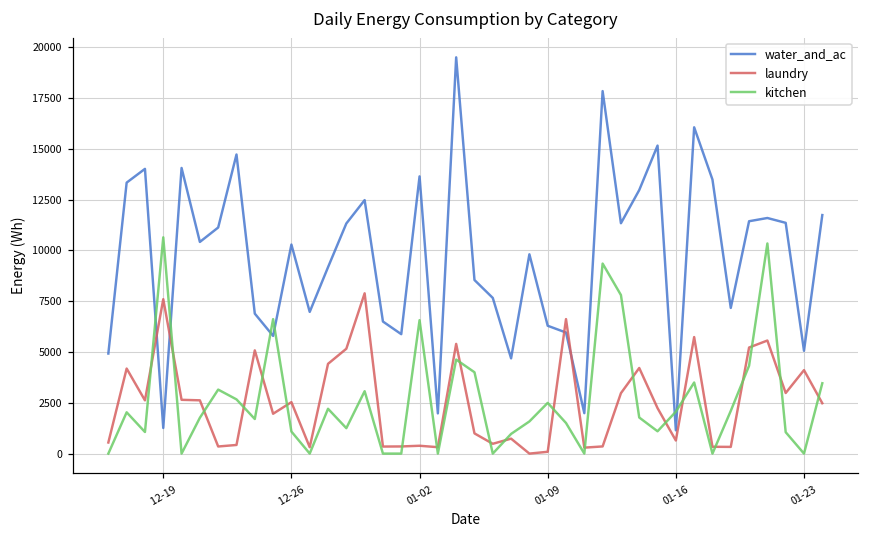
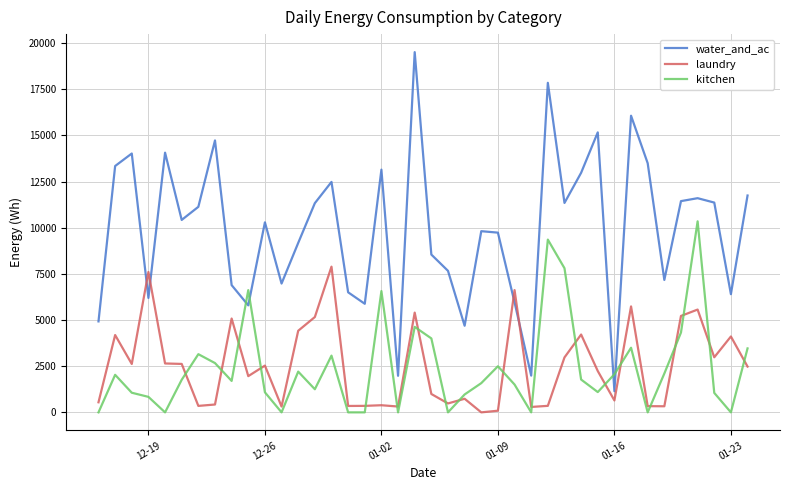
  {
    "water_and_ac": {
-     "12-19": 1300,
+     "12-19": 6200,
      "12-26": 10300,
-     "01-02": 13600,
-     "01-09": 6300,
+     "01-02": 13100,
+     "01-09": 9700,
      "01-16": 1100,
-     "01-23": 5100
+     "01-23": 6400
    },
    "laundry": {
      "12-19": 7600,
      "12-26": 2500,
      "01-02": 400,
      "01-09": 100,
      "01-16": 600,
      "01-23": 4100
    },
    "kitchen": {
-     "12-19": 10600,
+     "12-19": 800,
      "12-26": 1100,
      "01-02": 6600,
      "01-09": 2500,
      "01-16": 2100,
      "01-23": 0
    }
  }
